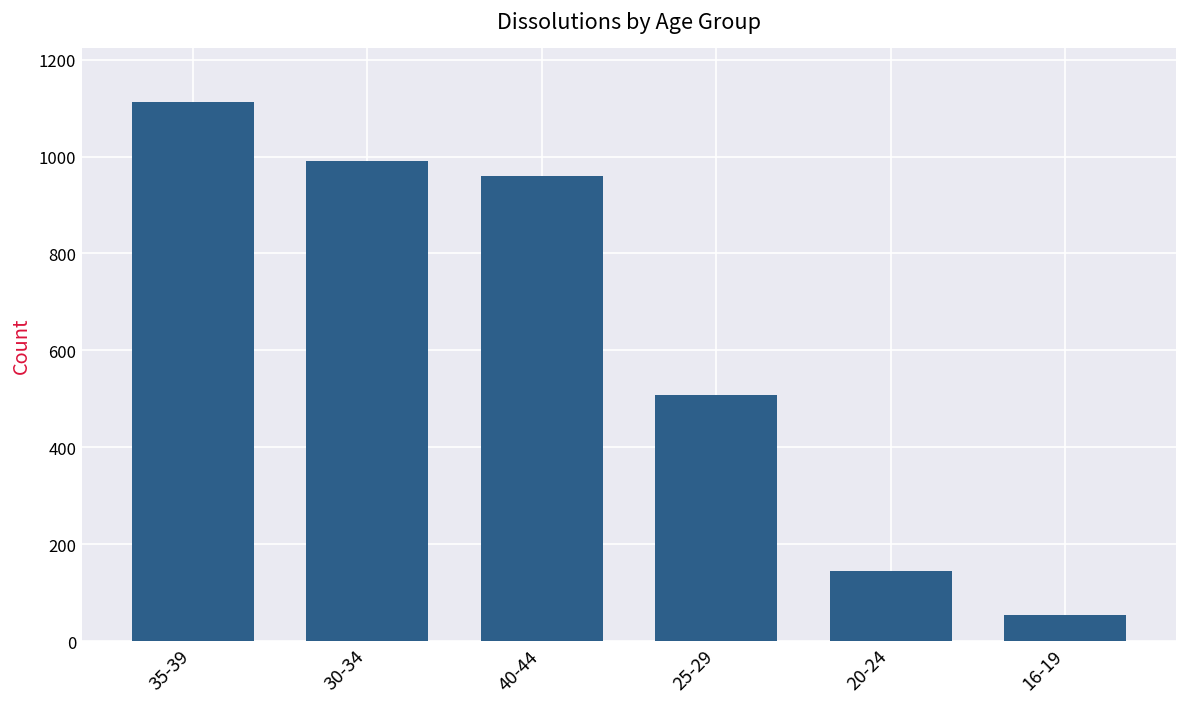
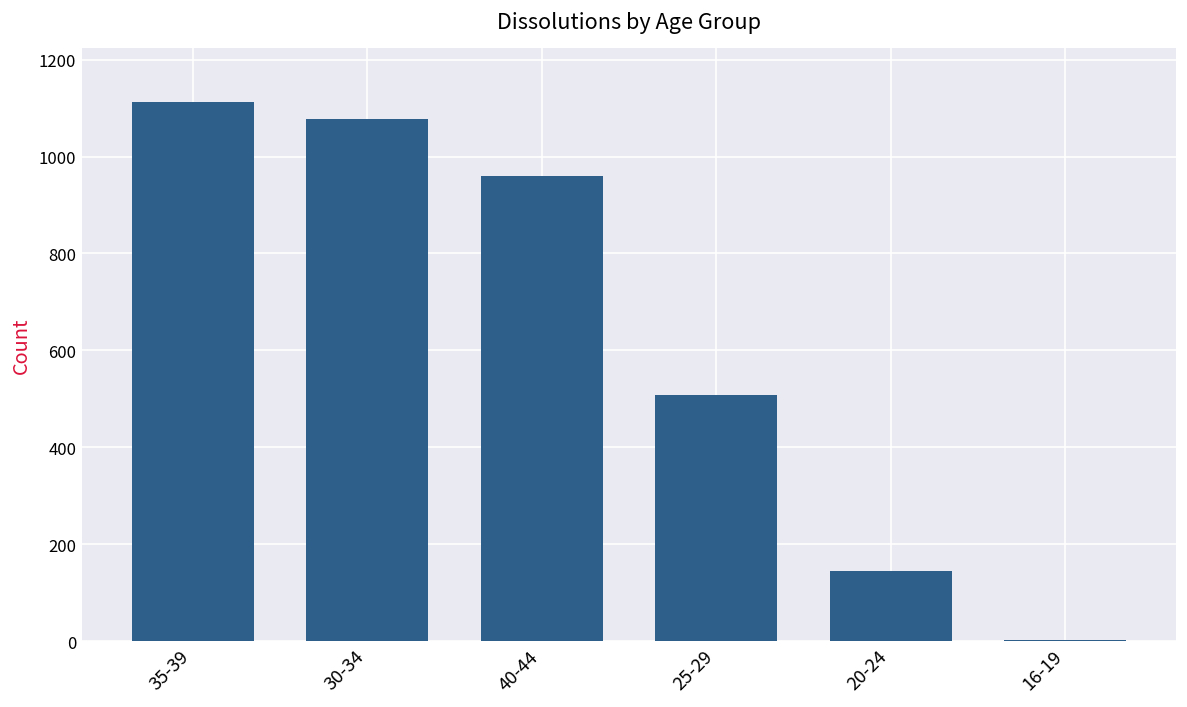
  {
    "35-39": 1110,
-   "30-34": 990,
+   "30-34": 1080,
    "40-44": 960,
    "25-29": 510,
    "20-24": 150,
-   "16-19": 50
+   "16-19": 0
  }
